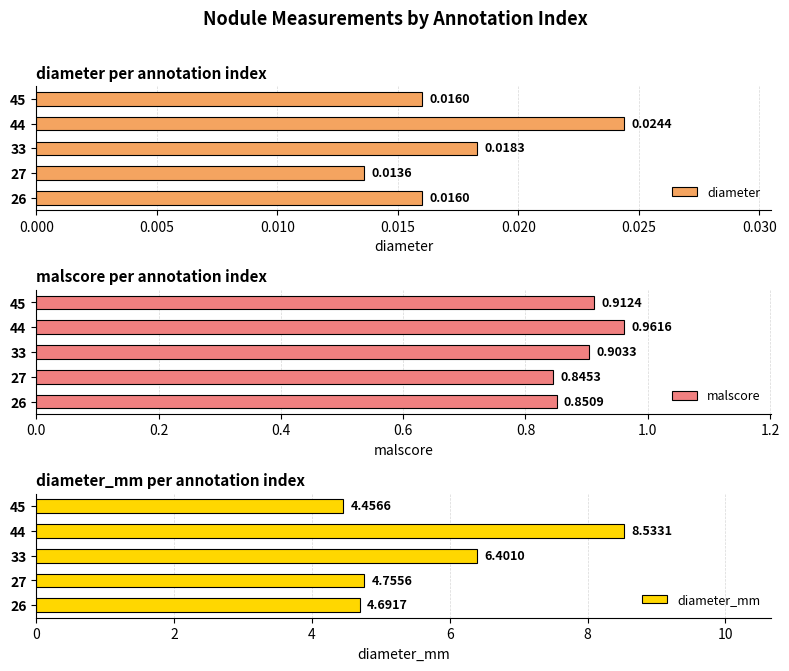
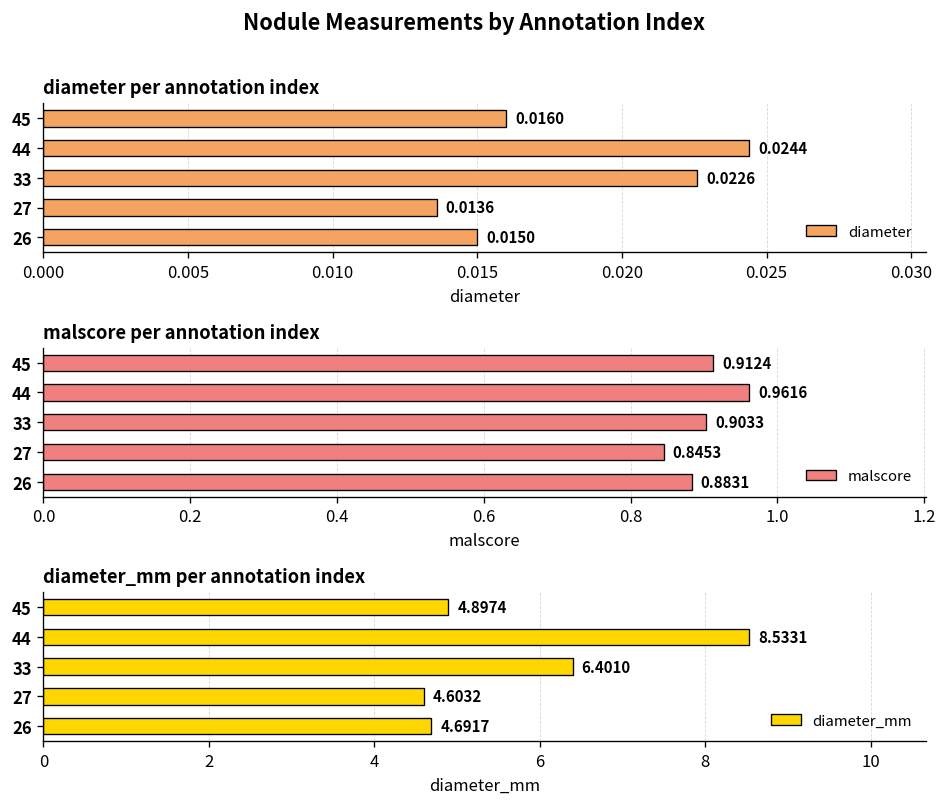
  {
    "diameter per annotation index": {
      "45": 0.0160,
      "44": 0.0244,
-     "33": 0.0183,
+     "33": 0.0226,
      "27": 0.0136,
-     "26": 0.0160
+     "26": 0.0150
    },
    "malscore per annotation index": {
      "45": 0.9124,
      "44": 0.9616,
      "33": 0.9033,
      "27": 0.8453,
-     "26": 0.8509
+     "26": 0.8831
    },
    "diameter_mm per annotation index": {
-     "45": 4.4566,
+     "45": 4.8974,
      "44": 8.5331,
      "33": 6.4010,
-     "27": 4.7556,
+     "27": 4.6032,
      "26": 4.6917
    }
  }
